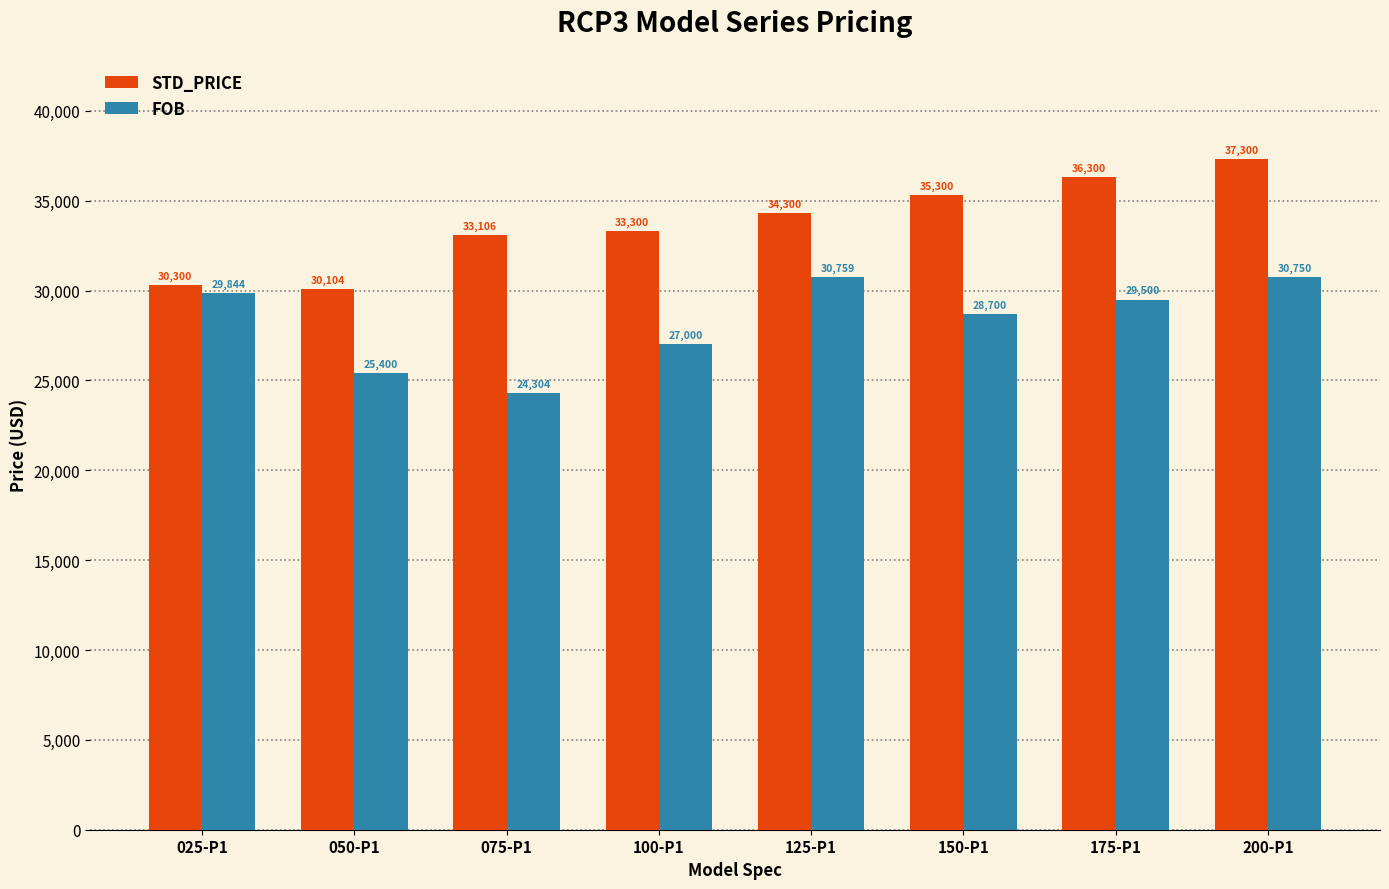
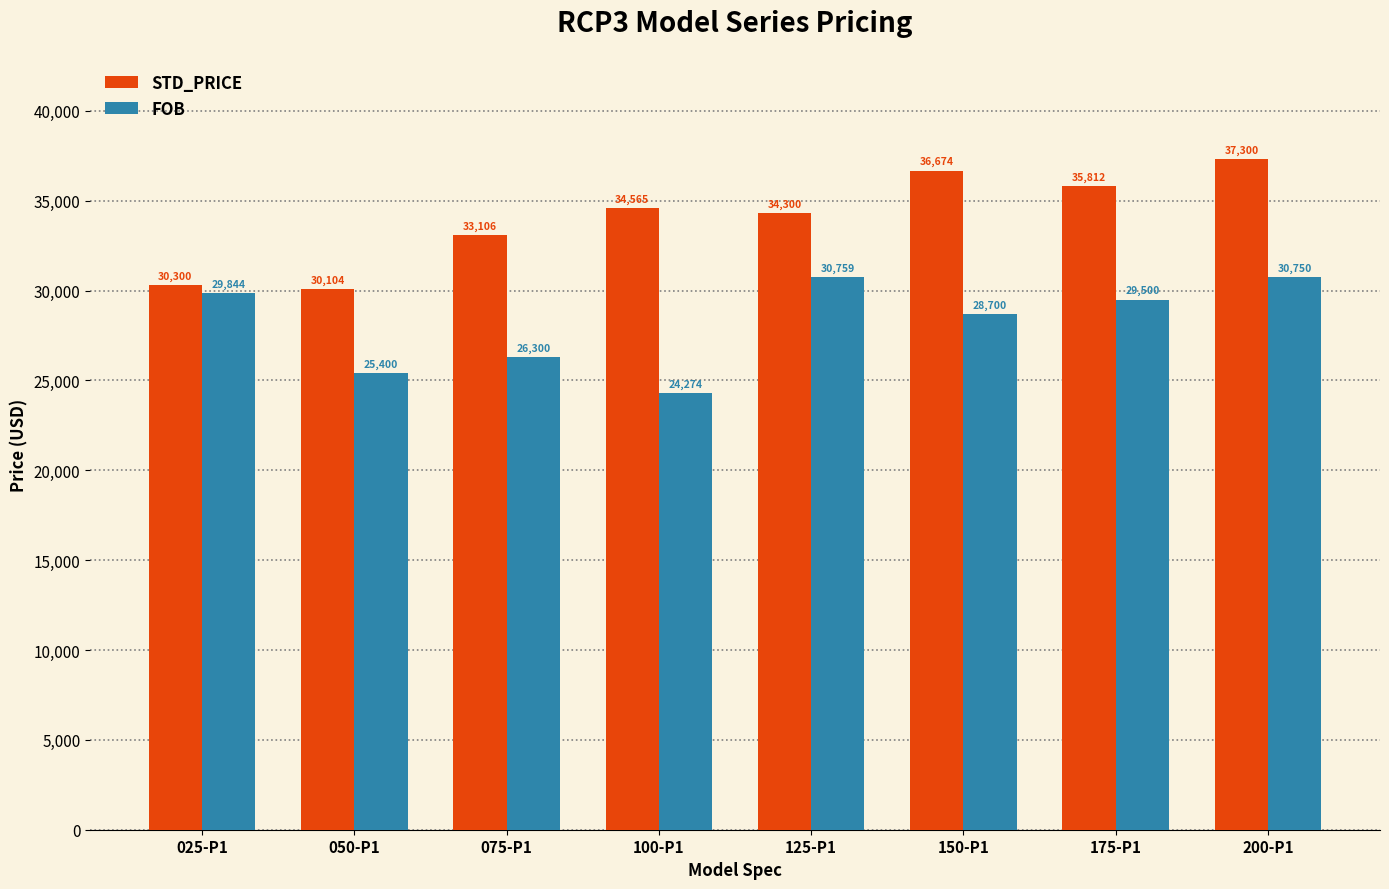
  {
    "STD_PRICE": {
      "025-P1": "30,300",
      "050-P1": "30,104",
      "075-P1": "33,106",
-     "100-P1": "33,300",
+     "100-P1": "34,565",
      "125-P1": "34,300",
-     "150-P1": "35,300",
-     "175-P1": "36,300",
+     "150-P1": "36,674",
+     "175-P1": "35,812",
      "200-P1": "37,300"
    },
    "FOB": {
      "025-P1": "29,844",
      "050-P1": "25,400",
-     "075-P1": "24,304",
-     "100-P1": "27,000",
+     "075-P1": "26,300",
+     "100-P1": "24,274",
      "125-P1": "30,759",
      "150-P1": "28,700",
      "175-P1": "29,500",
      "200-P1": "30,750"
    }
  }
